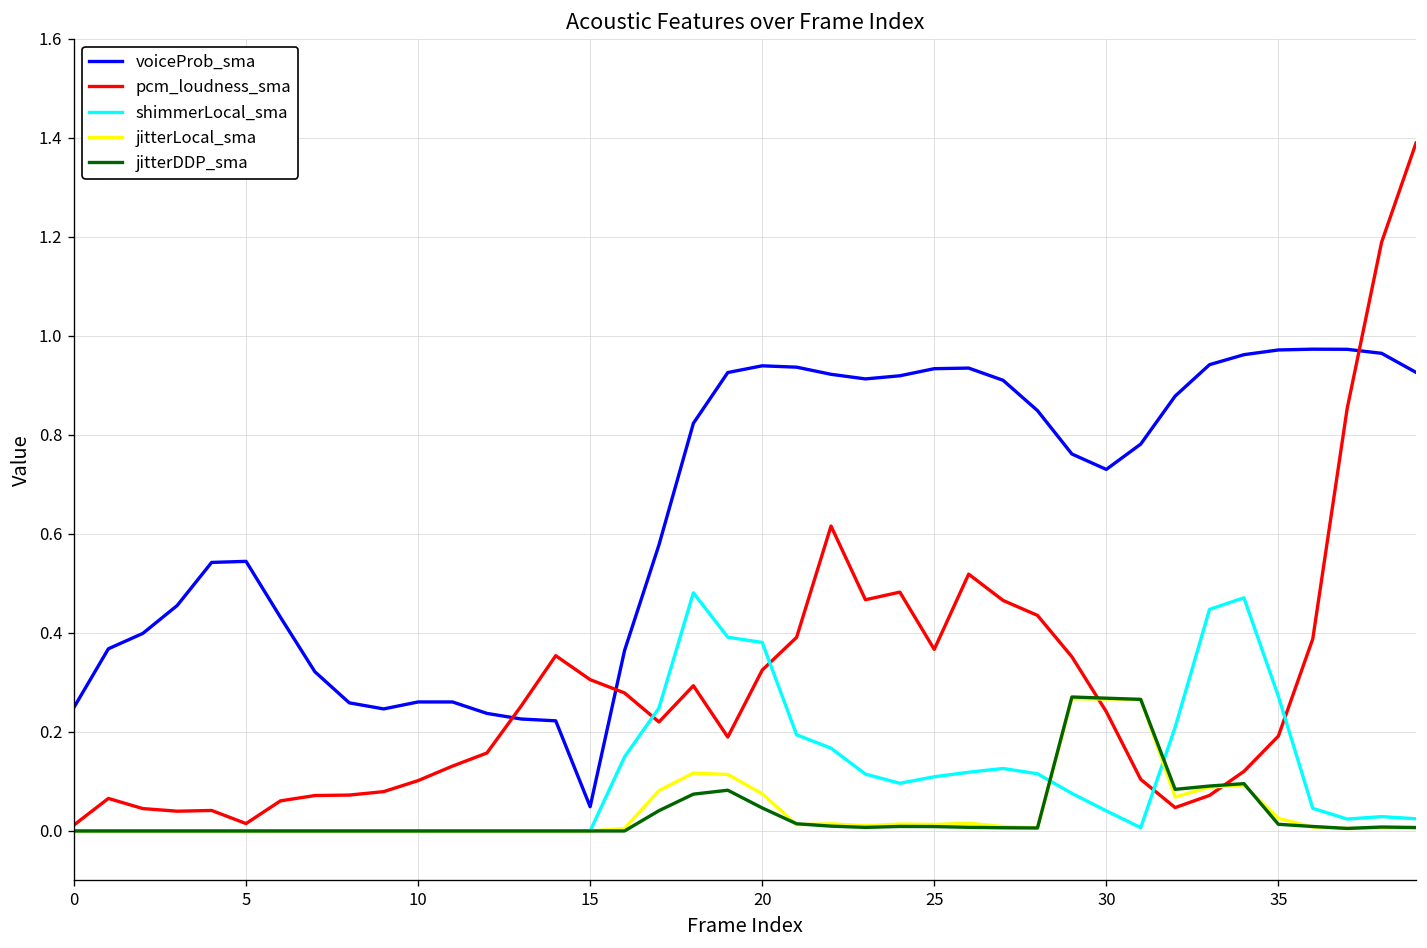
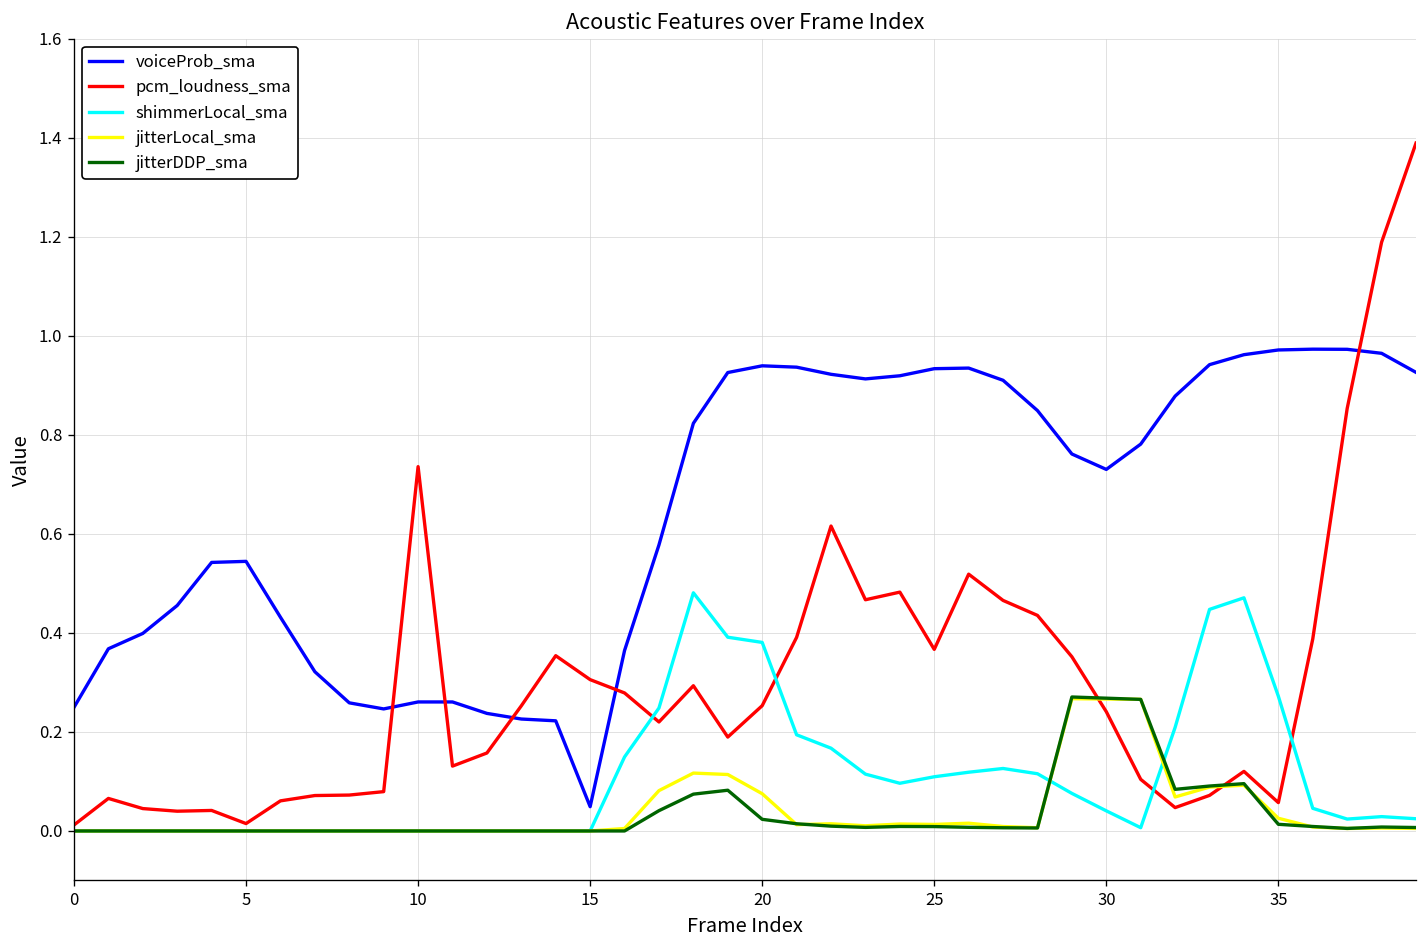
  {
    "voiceProb_sma": {
      "0": 0.25,
      "5": 0.54,
      "10": 0.26,
      "15": 0.05,
      "20": 0.94,
      "25": 0.93,
      "30": 0.73,
      "35": 0.97
    },
    "pcm_loudness_sma": {
      "0": 0.01,
      "5": 0.01,
-     "10": 0.10,
+     "10": 0.74,
      "15": 0.31,
-     "20": 0.32,
+     "20": 0.25,
      "25": 0.37,
      "30": 0.24,
-     "35": 0.19
+     "35": 0.06
    },
    "shimmerLocal_sma": {
      "20": 0.38,
      "25": 0.11,
      "30": 0.04,
      "35": 0.27
    },
    "jitterLocal_sma": {
      "20": 0.08,
      "35": 0.03
    },
    "jitterDDP_sma": {
-     "20": 0.05,
+     "20": 0.02,
      "35": 0.01
    }
  }
